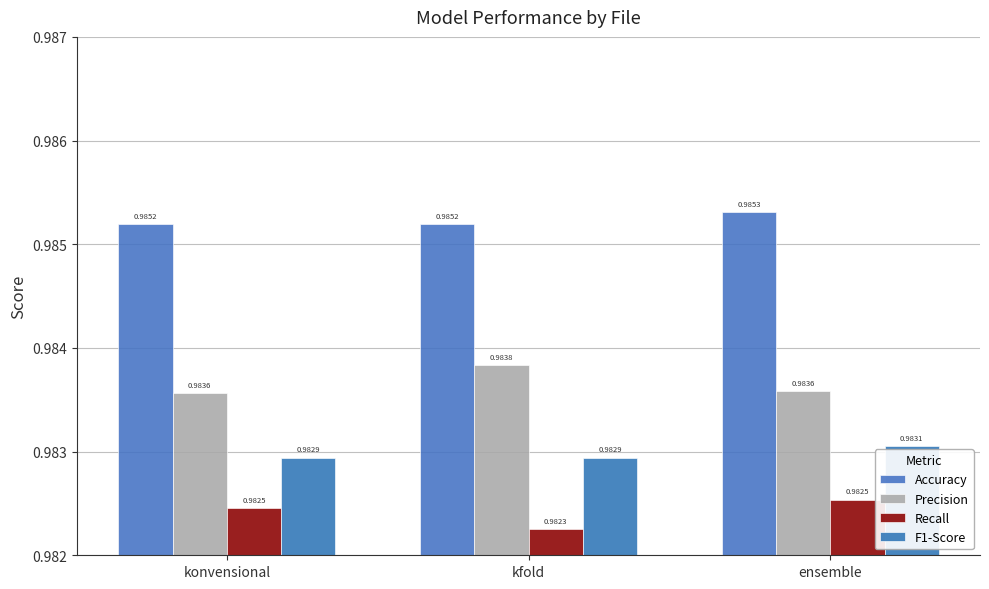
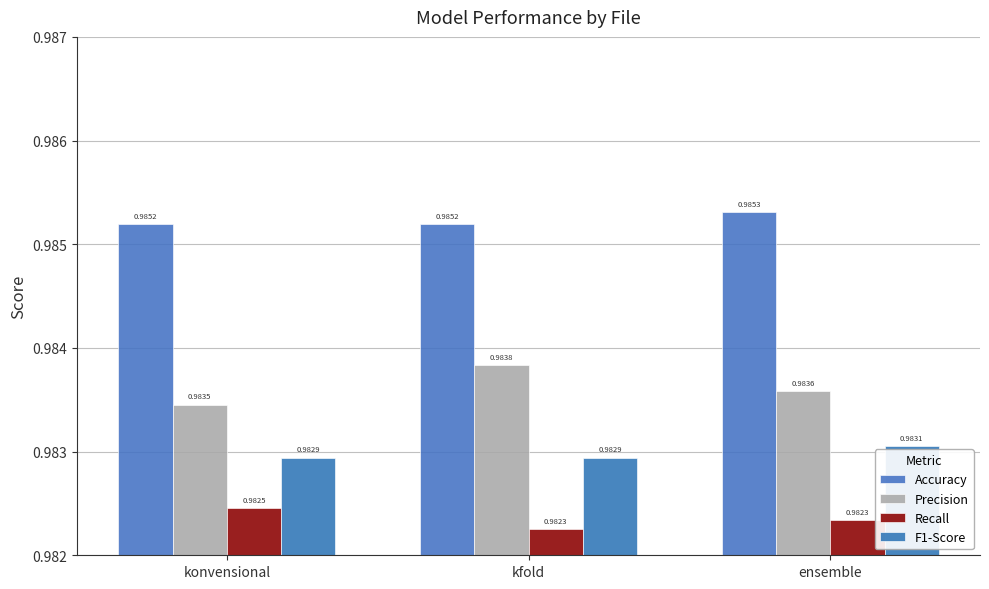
  {
    "Precision": {
-     "konvensional": 0.9836,
+     "konvensional": 0.9835,
      "kfold": 0.9838,
      "ensemble": 0.9836
    },
    "Recall": {
      "konvensional": 0.9825,
      "kfold": 0.9823,
-     "ensemble": 0.9825
+     "ensemble": 0.9823
    }
  }
